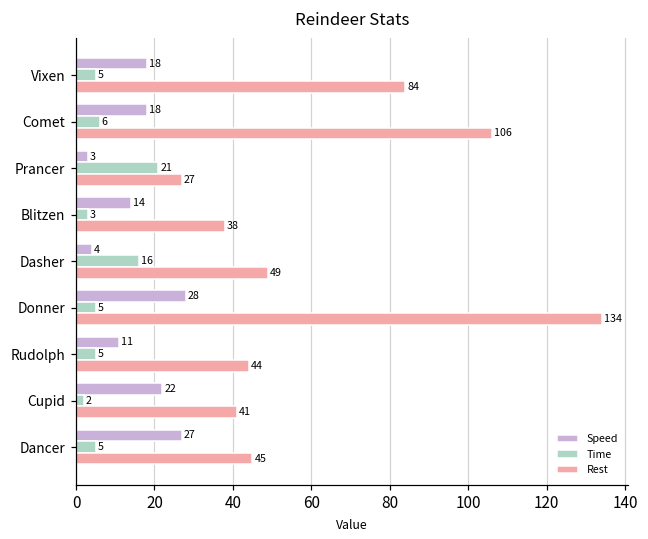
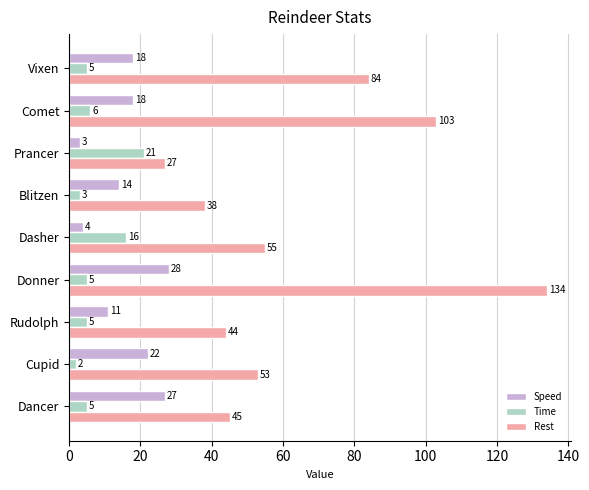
  {
    "Rest": {
      "Vixen": 84,
-     "Comet": 106,
+     "Comet": 103,
      "Prancer": 27,
      "Blitzen": 38,
-     "Dasher": 49,
+     "Dasher": 55,
      "Donner": 134,
      "Rudolph": 44,
-     "Cupid": 41,
+     "Cupid": 53,
      "Dancer": 45
    }
  }
